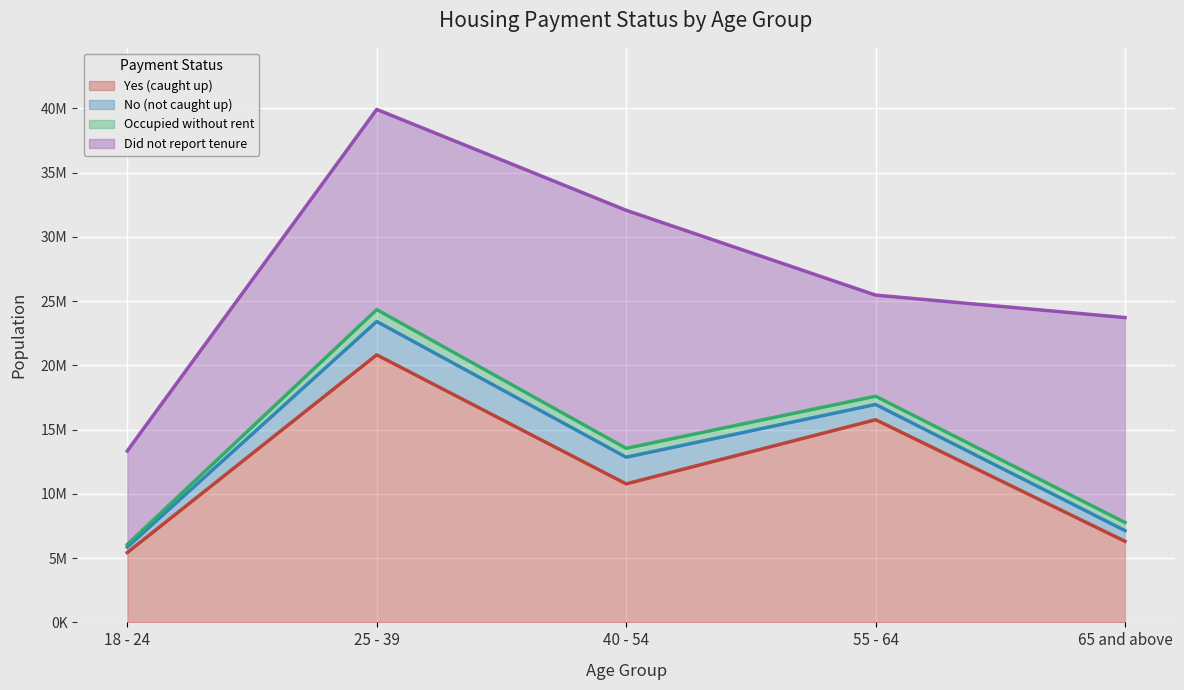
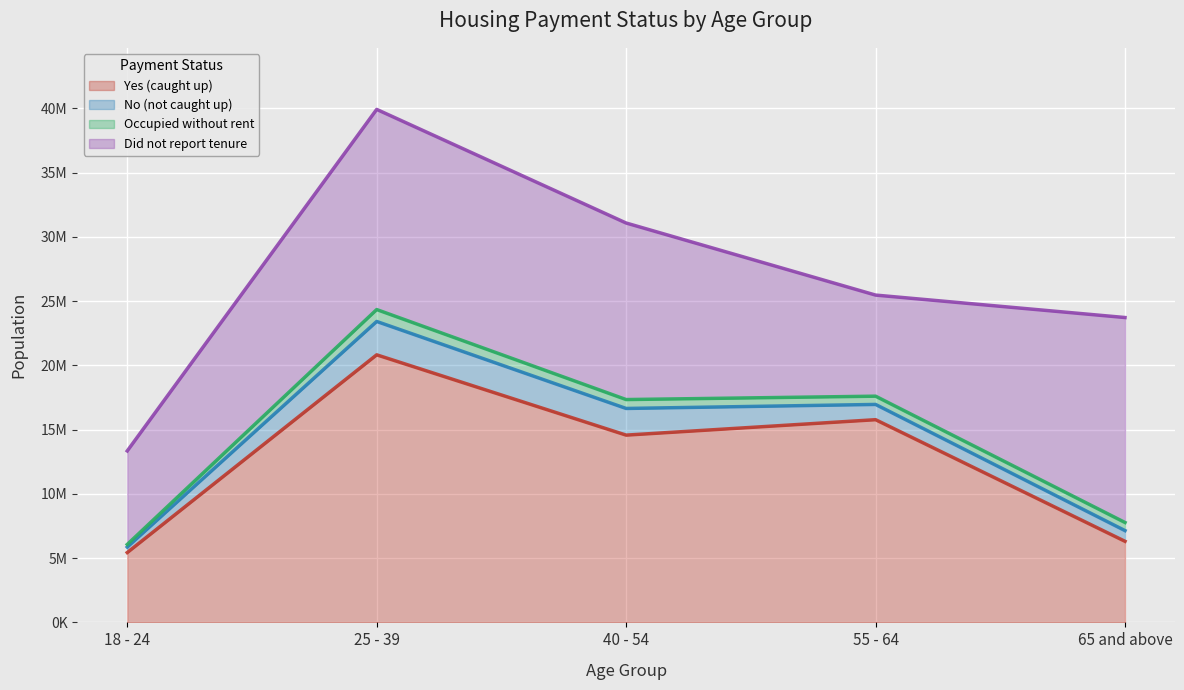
  {
    "Yes (caught up)": {
      "18 - 24": 5400000,
      "25 - 39": 20800000,
-     "40 - 54": 10800000,
+     "40 - 54": 14600000,
      "55 - 64": 15800000,
      "65 and above": 6300000
    },
    "Did not report tenure": {
      "18 - 24": 7300000,
      "25 - 39": 15600000,
-     "40 - 54": 18500000,
+     "40 - 54": 13700000,
      "55 - 64": 7900000,
      "65 and above": 16000000
    }
  }
